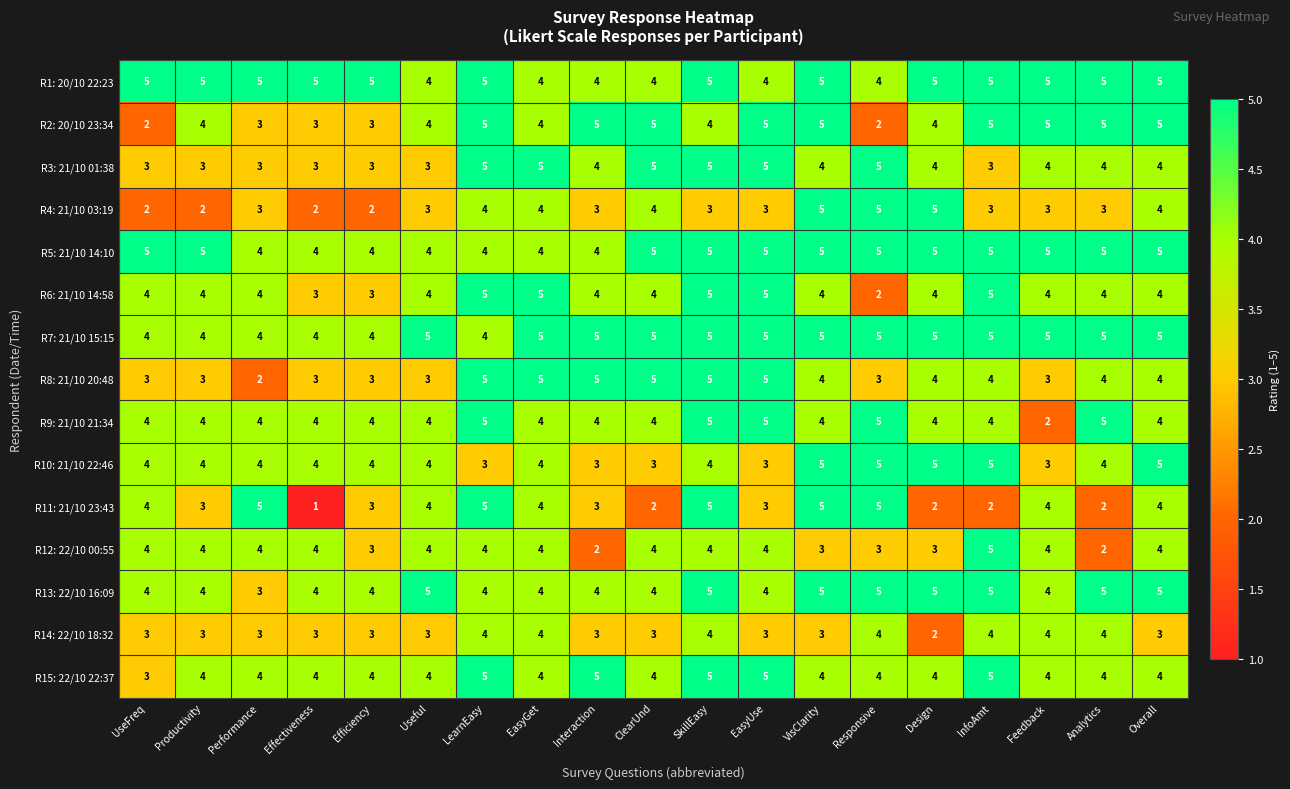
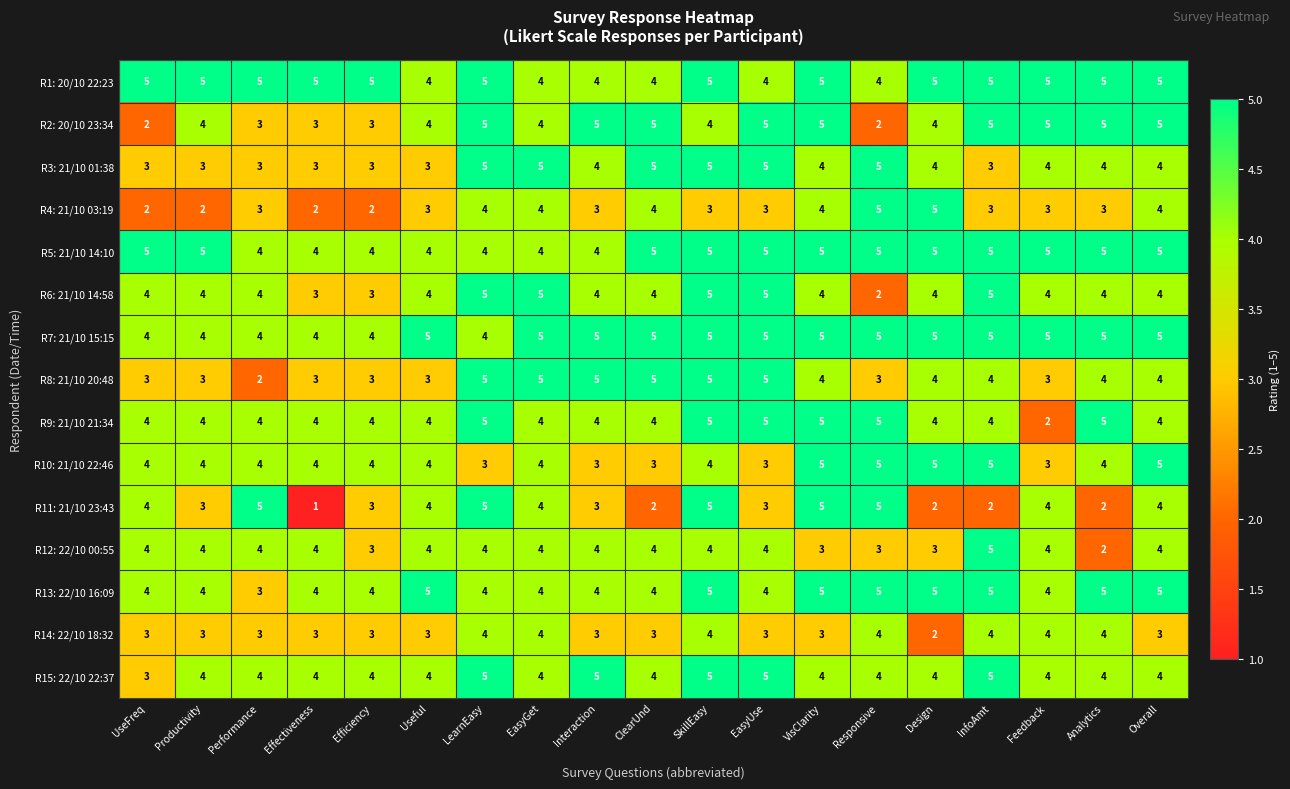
  {
    "R4: 21/10 03:19": {
      "UseFreq": 2,
      "Productivity": 2,
      "Performance": 3,
      "Effectiveness": 2,
      "Efficiency": 2,
      "Useful": 3,
      "LearnEasy": 4,
      "EasyGet": 4,
      "Interaction": 3,
      "ClearUnd": 4,
      "SkillEasy": 3,
      "EasyUse": 3,
-     "VisClarity": 5,
+     "VisClarity": 4,
      "Responsive": 5,
      "Design": 5,
      "InfoAmt": 3,
      "Feedback": 3,
      "Analytics": 3,
      "Overall": 4
    },
    "R9: 21/10 21:34": {
      "UseFreq": 4,
      "Productivity": 4,
      "Performance": 4,
      "Effectiveness": 4,
      "Efficiency": 4,
      "Useful": 4,
      "LearnEasy": 5,
      "EasyGet": 4,
      "Interaction": 4,
      "ClearUnd": 4,
      "SkillEasy": 5,
      "EasyUse": 5,
-     "VisClarity": 4,
+     "VisClarity": 5,
      "Responsive": 5,
      "Design": 4,
      "InfoAmt": 4,
      "Feedback": 2,
      "Analytics": 5,
      "Overall": 4
    },
    "R12: 22/10 00:55": {
      "UseFreq": 4,
      "Productivity": 4,
      "Performance": 4,
      "Effectiveness": 4,
      "Efficiency": 3,
      "Useful": 4,
      "LearnEasy": 4,
      "EasyGet": 4,
-     "Interaction": 2,
+     "Interaction": 4,
      "ClearUnd": 4,
      "SkillEasy": 4,
      "EasyUse": 4,
      "VisClarity": 3,
      "Responsive": 3,
      "Design": 3,
      "InfoAmt": 5,
      "Feedback": 4,
      "Analytics": 2,
      "Overall": 4
    }
  }
